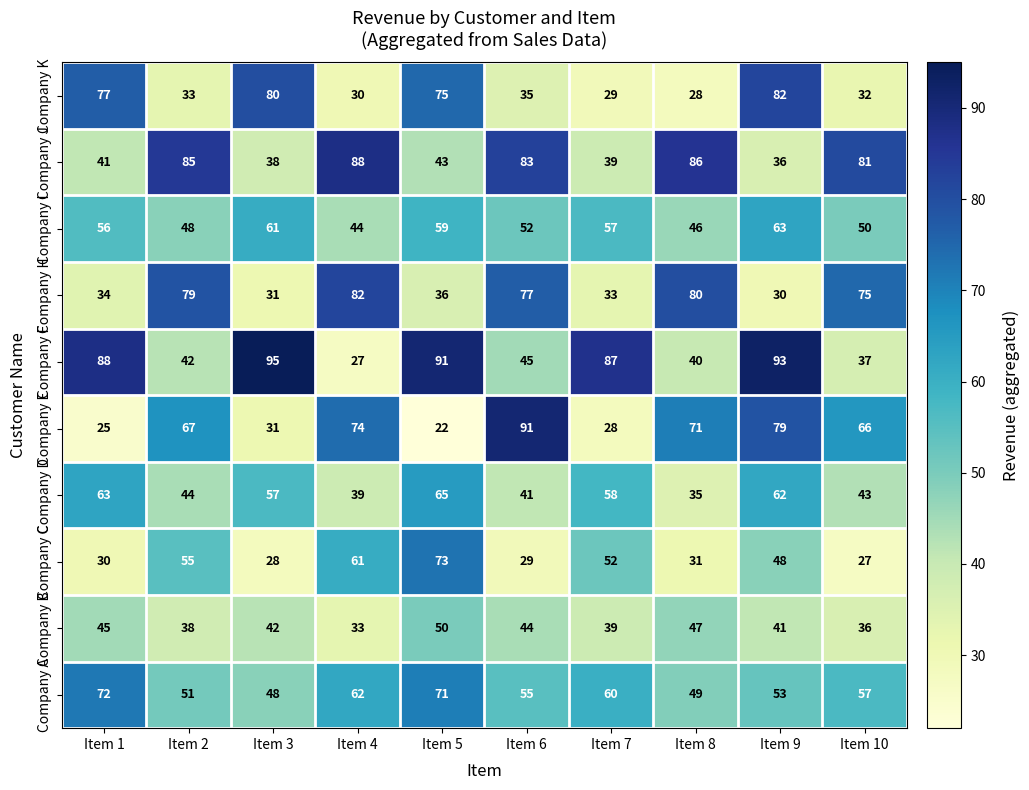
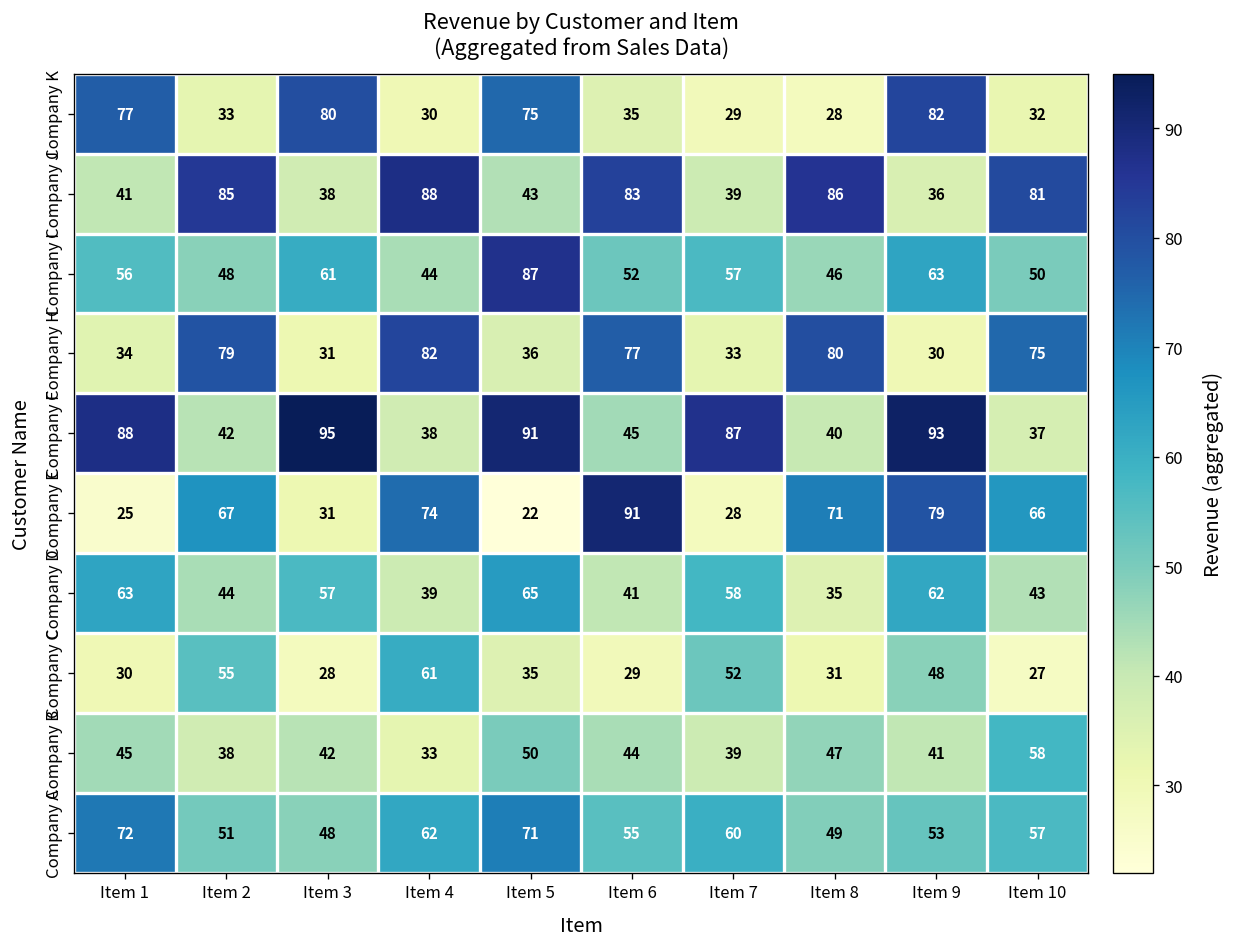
  {
    "Company K": {
      "Item 1": 77,
      "Item 2": 33,
      "Item 3": 80,
      "Item 4": 30,
      "Item 5": 75,
      "Item 6": 35,
      "Item 7": 29,
      "Item 8": 28,
      "Item 9": 82,
      "Item 10": 32
    },
    "Company J": {
      "Item 1": 41,
      "Item 2": 85,
      "Item 3": 38,
      "Item 4": 88,
      "Item 5": 43,
      "Item 6": 83,
      "Item 7": 39,
      "Item 8": 86,
      "Item 9": 36,
      "Item 10": 81
    },
    "Company I": {
      "Item 1": 56,
      "Item 2": 48,
      "Item 3": 61,
      "Item 4": 44,
-     "Item 5": 59,
+     "Item 5": 87,
      "Item 6": 52,
      "Item 7": 57,
      "Item 8": 46,
      "Item 9": 63,
      "Item 10": 50
    },
    "Company H": {
      "Item 1": 34,
      "Item 2": 79,
      "Item 3": 31,
      "Item 4": 82,
      "Item 5": 36,
      "Item 6": 77,
      "Item 7": 33,
      "Item 8": 80,
      "Item 9": 30,
      "Item 10": 75
    },
    "Company F": {
      "Item 1": 88,
      "Item 2": 42,
      "Item 3": 95,
-     "Item 4": 27,
+     "Item 4": 38,
      "Item 5": 91,
      "Item 6": 45,
      "Item 7": 87,
      "Item 8": 40,
      "Item 9": 93,
      "Item 10": 37
    },
    "Company E": {
      "Item 1": 25,
      "Item 2": 67,
      "Item 3": 31,
      "Item 4": 74,
      "Item 5": 22,
      "Item 6": 91,
      "Item 7": 28,
      "Item 8": 71,
      "Item 9": 79,
      "Item 10": 66
    },
    "Company D": {
      "Item 1": 63,
      "Item 2": 44,
      "Item 3": 57,
      "Item 4": 39,
      "Item 5": 65,
      "Item 6": 41,
      "Item 7": 58,
      "Item 8": 35,
      "Item 9": 62,
      "Item 10": 43
    },
    "Company C": {
      "Item 1": 30,
      "Item 2": 55,
      "Item 3": 28,
      "Item 4": 61,
-     "Item 5": 73,
+     "Item 5": 35,
      "Item 6": 29,
      "Item 7": 52,
      "Item 8": 31,
      "Item 9": 48,
      "Item 10": 27
    },
    "Company B": {
      "Item 1": 45,
      "Item 2": 38,
      "Item 3": 42,
      "Item 4": 33,
      "Item 5": 50,
      "Item 6": 44,
      "Item 7": 39,
      "Item 8": 47,
      "Item 9": 41,
-     "Item 10": 36
+     "Item 10": 58
    },
    "Company A": {
      "Item 1": 72,
      "Item 2": 51,
      "Item 3": 48,
      "Item 4": 62,
      "Item 5": 71,
      "Item 6": 55,
      "Item 7": 60,
      "Item 8": 49,
      "Item 9": 53,
      "Item 10": 57
    }
  }
